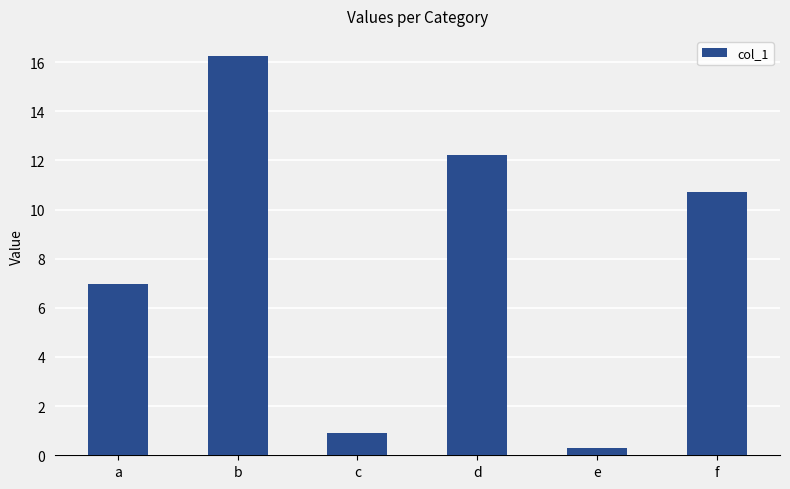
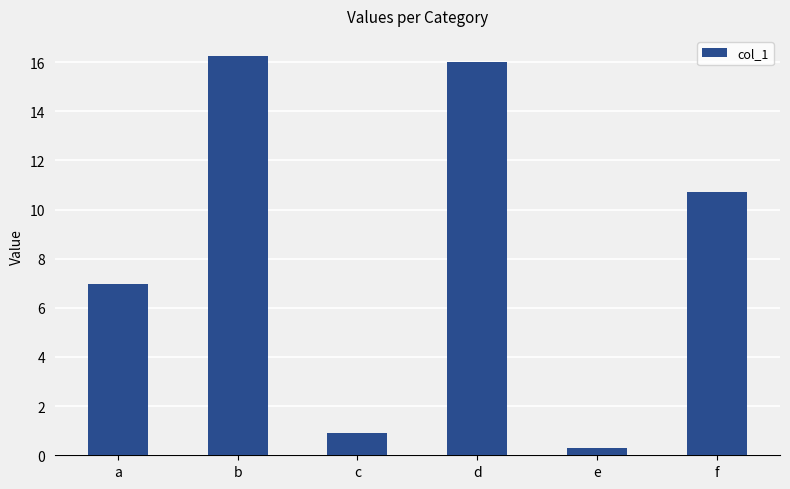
  {
    "a": 7.0,
    "b": 16.3,
    "c": 0.9,
-   "d": 12.2,
+   "d": 16.0,
    "e": 0.3,
    "f": 10.7
  }
